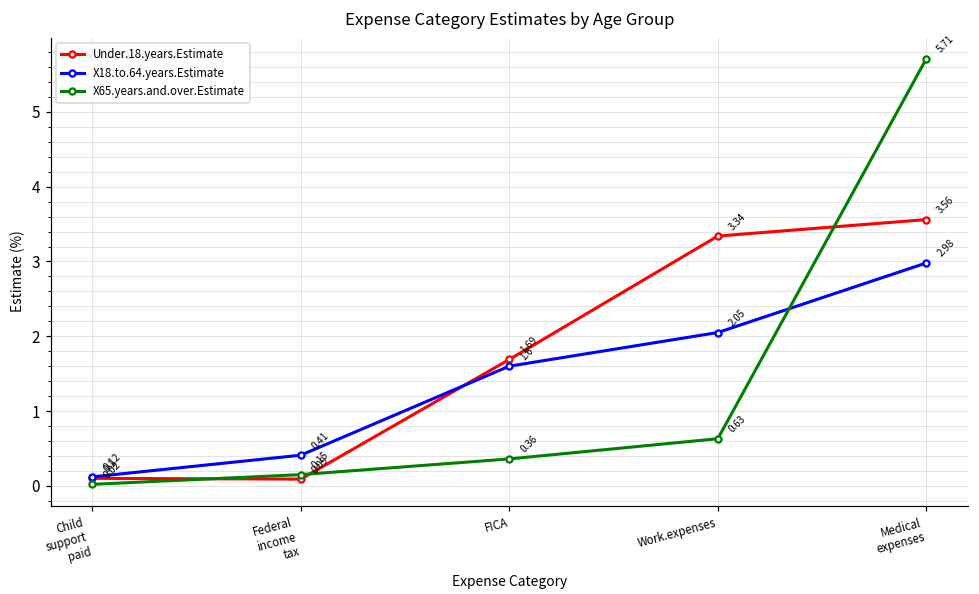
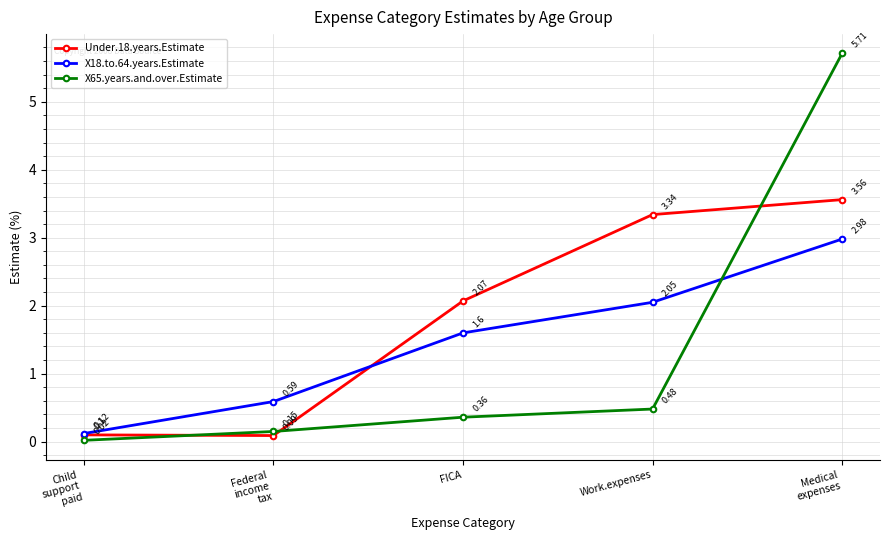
  {
    "Under.18.years.Estimate": {
-     "FICA": 1.69,
+     "FICA": 2.07,
      "Work.expenses": 3.34,
      "Medical expenses": 3.56
    },
    "X18.to.64.years.Estimate": {
-     "Federal income tax": 0.41,
+     "Federal income tax": 0.59,
      "FICA": 1.6,
      "Work.expenses": 2.05,
      "Medical expenses": 2.98
    },
    "X65.years.and.over.Estimate": {
      "FICA": 0.36,
-     "Work.expenses": 0.63,
+     "Work.expenses": 0.48,
      "Medical expenses": 5.71
    }
  }
